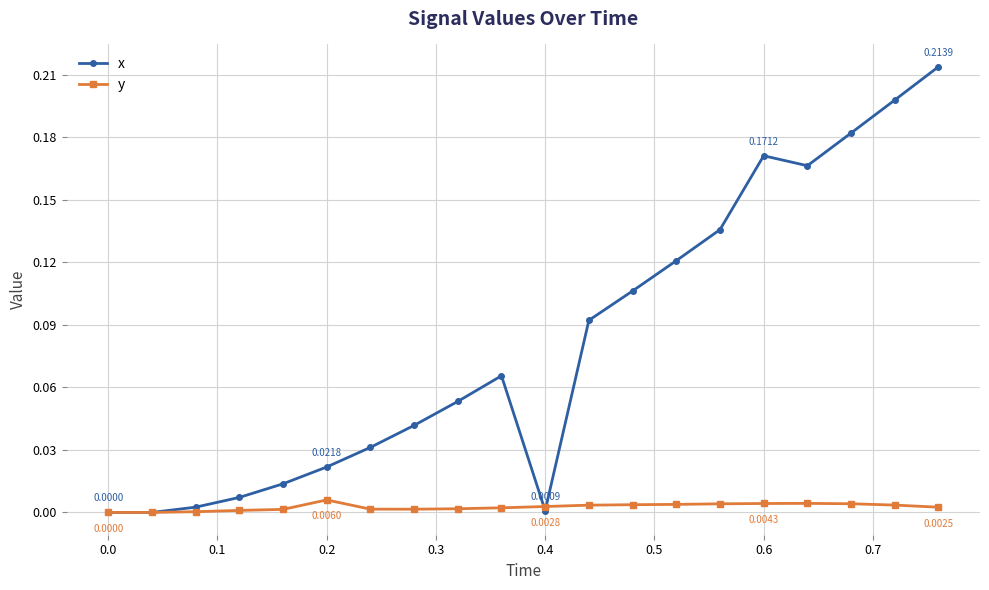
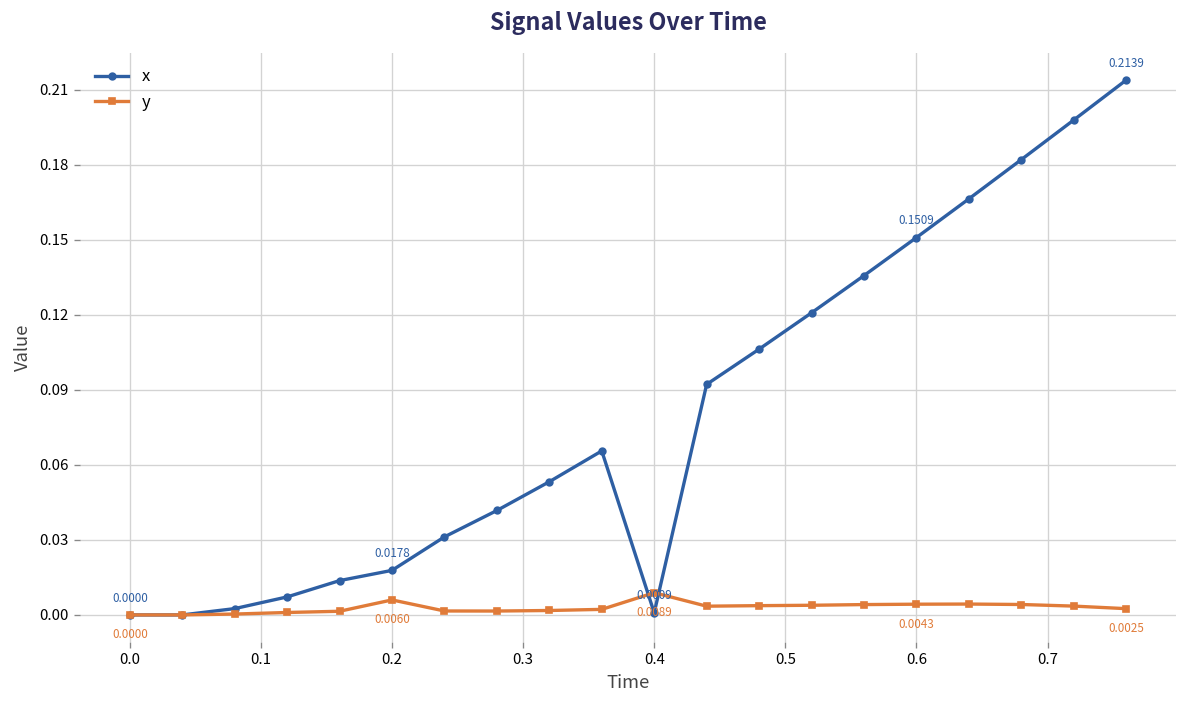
  {
    "x": {
-     "0.2": 0.0218,
-     "0.6": 0.1712
+     "0.2": 0.0178,
+     "0.6": 0.1509
    },
    "y": {
      "0.2": 0.0060,
-     "0.4": 0.0028,
+     "0.4": 0.0089,
      "0.6": 0.0043
    }
  }
